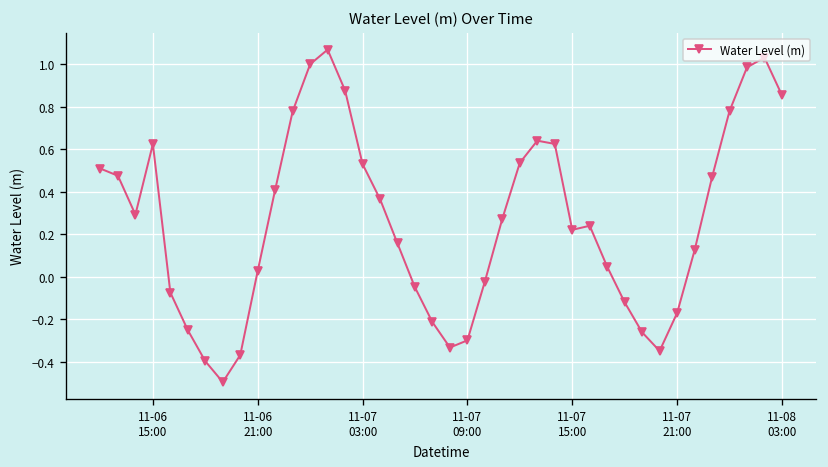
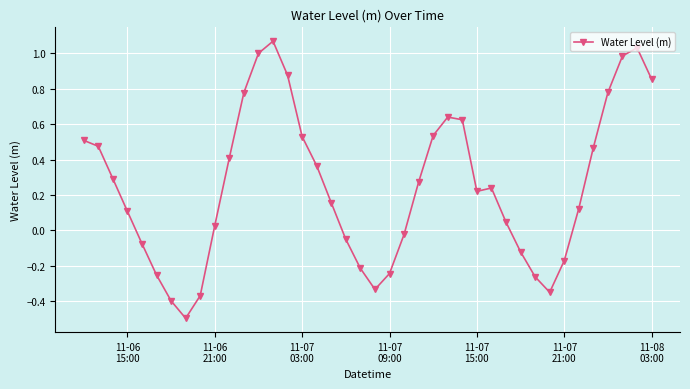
  {
-   "11-06 15:00": 0.62,
+   "11-06 15:00": 0.11,
    "11-06 21:00": 0.03,
    "11-07 03:00": 0.53,
-   "11-07 09:00": -0.30,
+   "11-07 09:00": -0.24,
    "11-07 15:00": 0.22,
    "11-07 21:00": -0.17,
    "11-08 03:00": 0.85
  }
